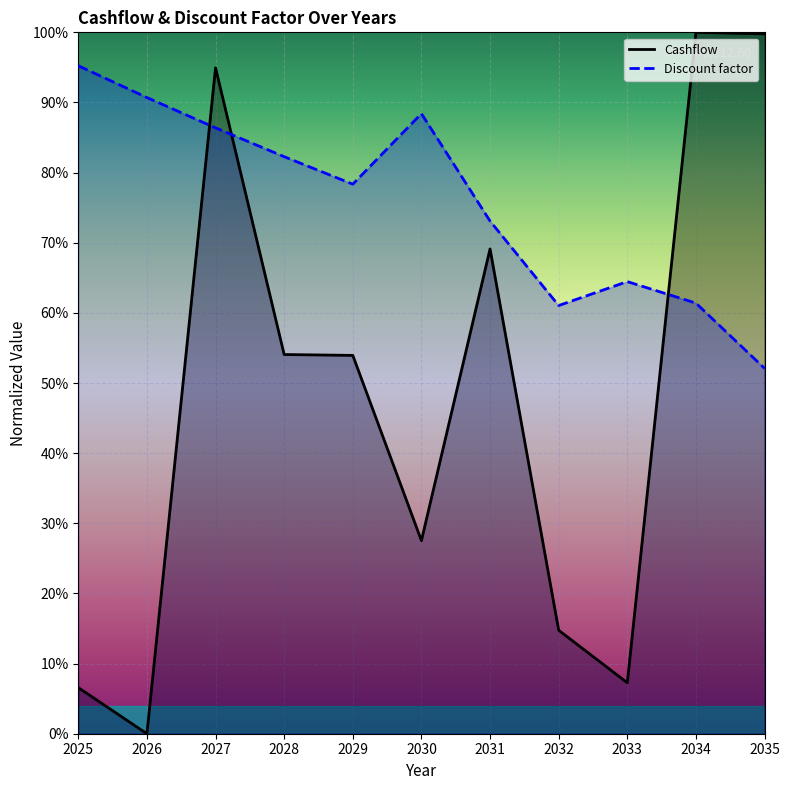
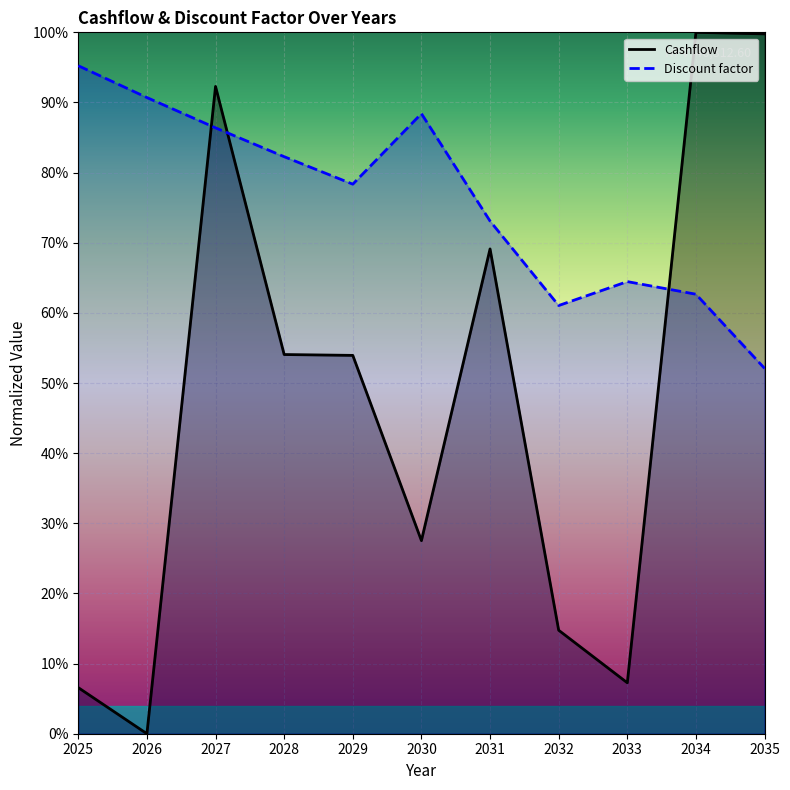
  {
    "Cashflow": {
      "2025": "7%",
-     "2027": "95%",
+     "2027": "92%",
      "2028": "54%",
      "2029": "54%",
      "2030": "28%",
      "2031": "69%",
      "2032": "15%",
      "2033": "7%",
      "2035": "100%"
    },
    "Discount factor": {
      "2025": "95%",
      "2026": "91%",
      "2027": "86%",
      "2028": "82%",
      "2029": "78%",
      "2030": "88%",
      "2031": "73%",
      "2032": "61%",
      "2033": "64%",
-     "2034": "61%",
+     "2034": "63%",
      "2035": "52%"
    }
  }
